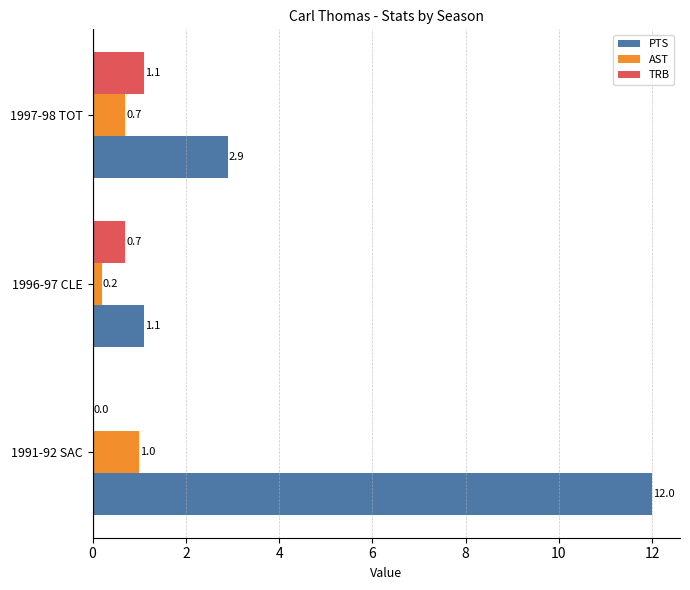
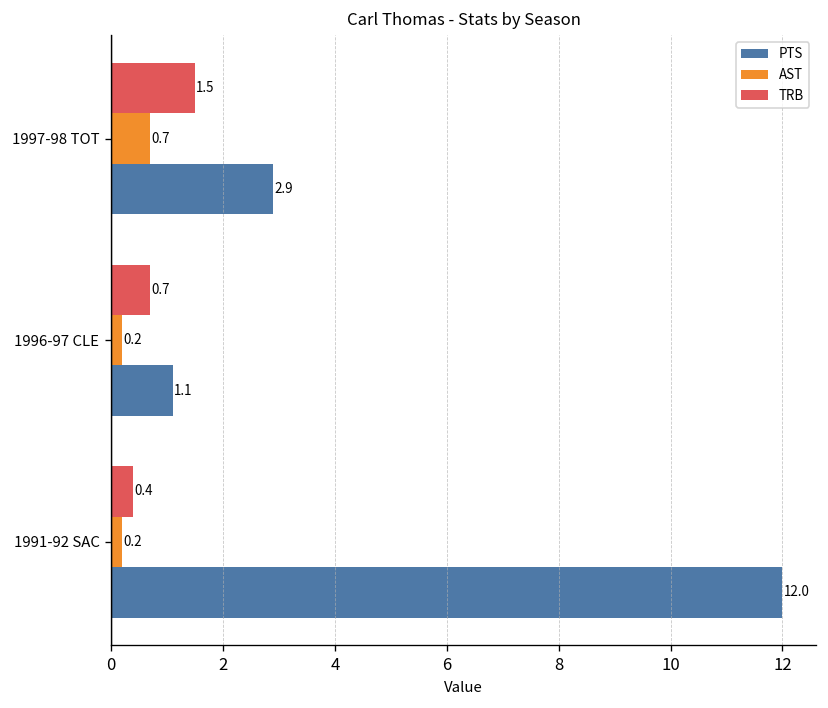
  {
    "PTS": {
      "1997-98 TOT": 2.9,
      "1996-97 CLE": 1.1,
      "1991-92 SAC": 12.0
    },
    "AST": {
      "1997-98 TOT": 0.7,
      "1996-97 CLE": 0.2,
-     "1991-92 SAC": 1.0
+     "1991-92 SAC": 0.2
    },
    "TRB": {
-     "1997-98 TOT": 1.1,
+     "1997-98 TOT": 1.5,
      "1996-97 CLE": 0.7,
-     "1991-92 SAC": 0.0
+     "1991-92 SAC": 0.4
    }
  }
